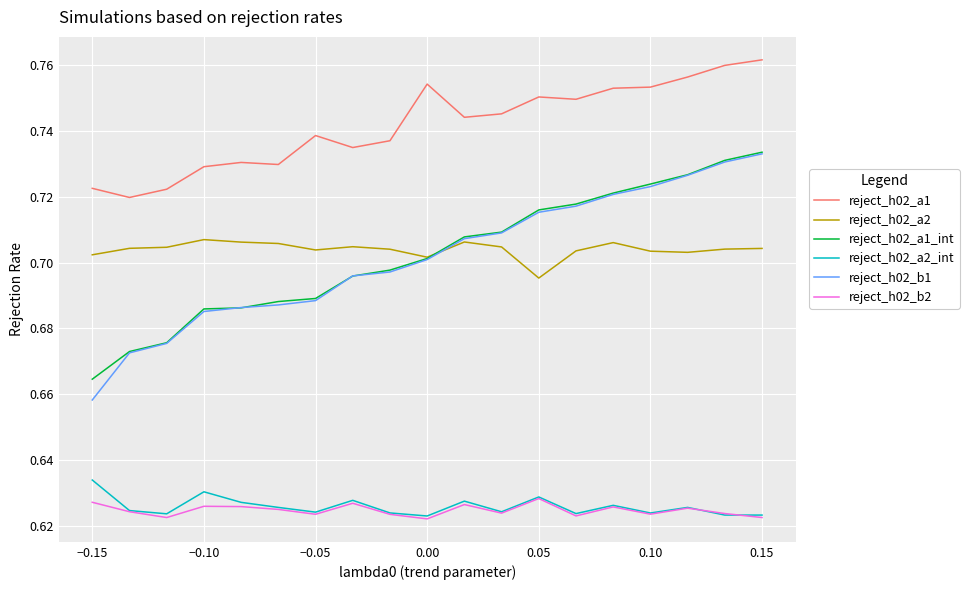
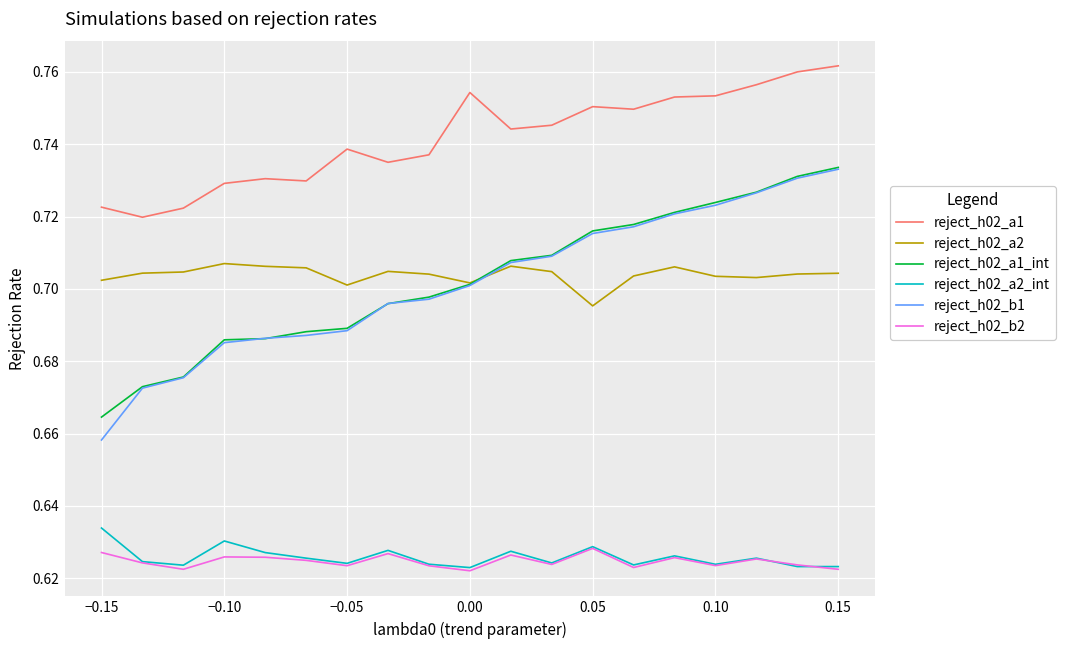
  {
    "reject_h02_a1": {
      "−0.15": 0.723,
      "−0.10": 0.729,
      "−0.05": 0.739,
      "0.00": 0.754,
      "0.05": 0.750,
      "0.10": 0.753,
      "0.15": 0.762
    },
    "reject_h02_a2": {
      "−0.15": 0.702,
      "−0.10": 0.707,
-     "−0.05": 0.704,
+     "−0.05": 0.701,
      "0.05": 0.695,
      "0.10": 0.703,
      "0.15": 0.704
    },
    "reject_h02_a1_int": {
      "−0.15": 0.665,
      "−0.10": 0.686
    },
    "reject_h02_a2_int": {
      "−0.15": 0.634,
      "−0.10": 0.630,
      "0.00": 0.623
    },
    "reject_h02_b1": {
      "−0.15": 0.658,
      "−0.10": 0.685
    },
    "reject_h02_b2": {
      "−0.15": 0.627,
      "−0.10": 0.626,
      "0.00": 0.622
    }
  }
